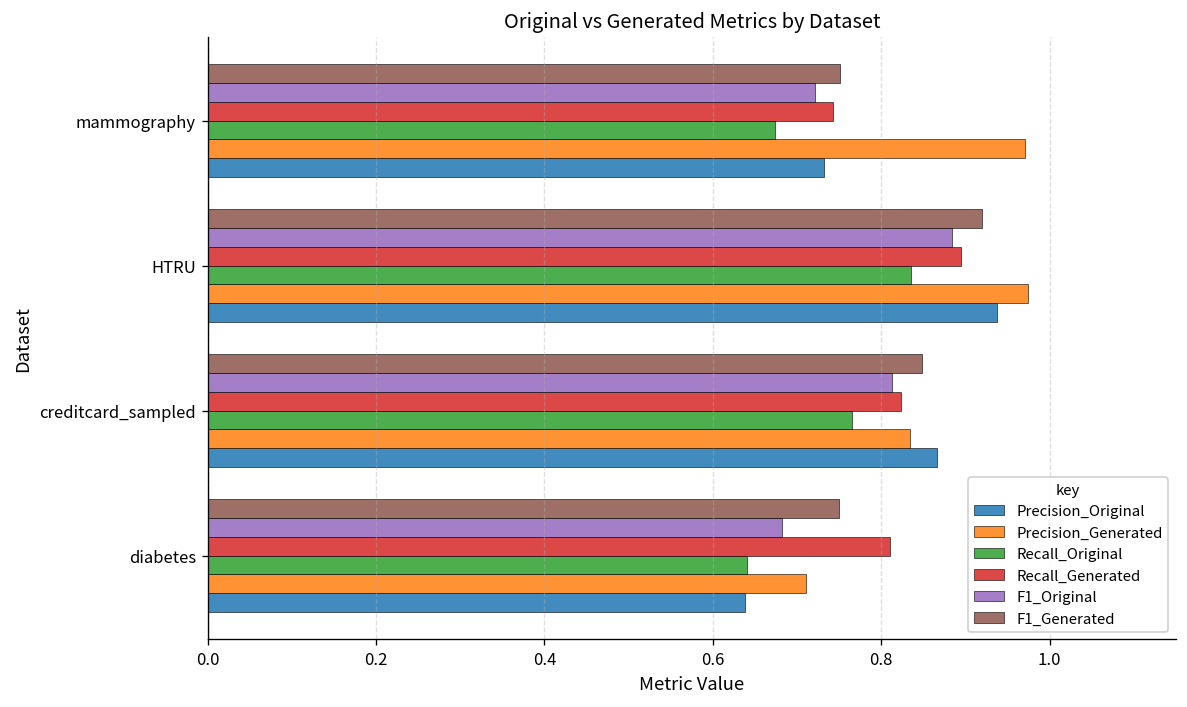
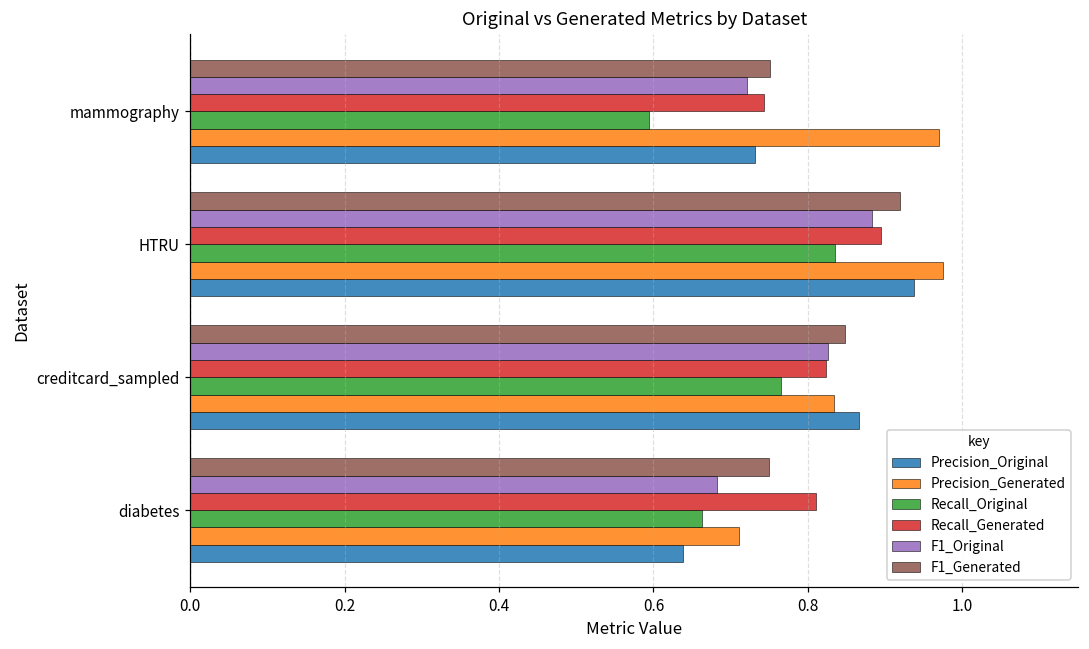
  {
    "Precision_Original": {
      "mammography": 0.73,
      "HTRU": 0.94,
      "creditcard_sampled": 0.87,
      "diabetes": 0.64
    },
    "Precision_Generated": {
      "mammography": 0.97,
      "HTRU": 0.97,
      "creditcard_sampled": 0.83,
      "diabetes": 0.71
    },
    "Recall_Original": {
-     "mammography": 0.67,
+     "mammography": 0.59,
      "HTRU": 0.84,
      "creditcard_sampled": 0.76,
-     "diabetes": 0.64
+     "diabetes": 0.66
    },
    "Recall_Generated": {
      "mammography": 0.74,
      "HTRU": 0.90,
      "creditcard_sampled": 0.82,
      "diabetes": 0.81
    },
    "F1_Original": {
      "mammography": 0.72,
      "HTRU": 0.88,
-     "creditcard_sampled": 0.81,
+     "creditcard_sampled": 0.83,
      "diabetes": 0.68
    },
    "F1_Generated": {
      "mammography": 0.75,
      "HTRU": 0.92,
      "creditcard_sampled": 0.85,
      "diabetes": 0.75
    }
  }
